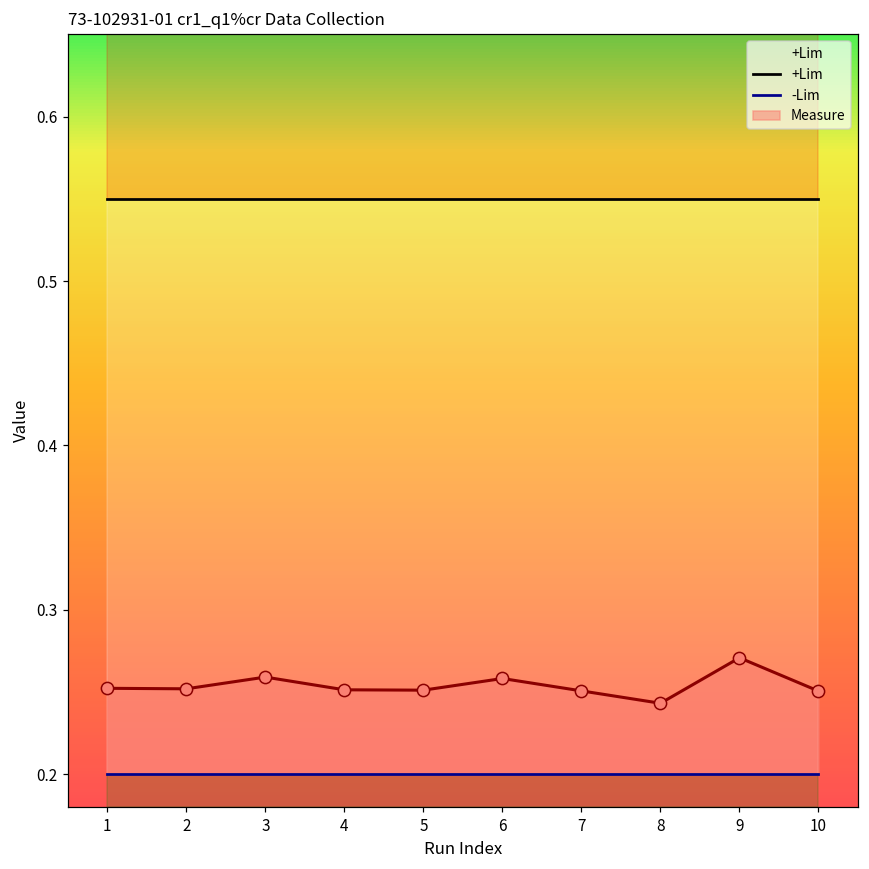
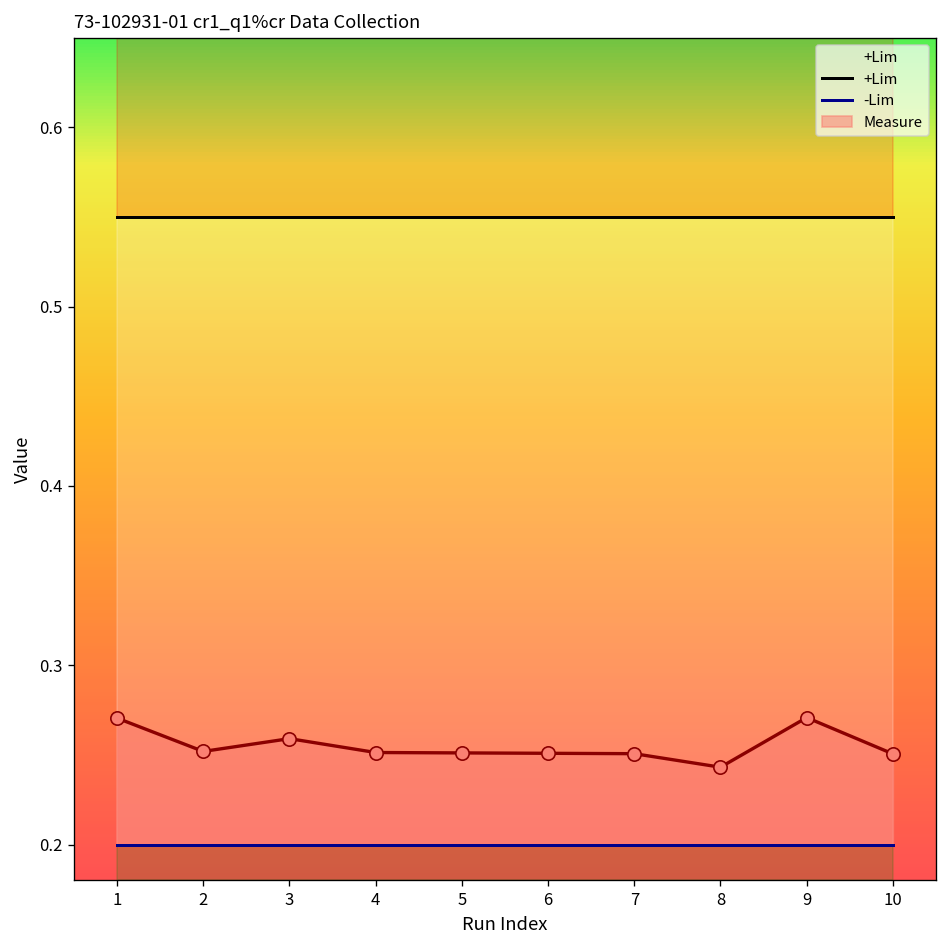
  {
    "-Lim": {
      "1": 0.200,
      "2": 0.200,
      "3": 0.200,
      "4": 0.200,
      "5": 0.200,
      "6": 0.200,
      "7": 0.200,
      "8": 0.200,
      "9": 0.200,
      "10": 0.200
    },
    "Measure": {
-     "1": 0.252,
+     "1": 0.271,
      "2": 0.252,
      "3": 0.259,
      "4": 0.251,
      "5": 0.251,
-     "6": 0.258,
+     "6": 0.251,
      "7": 0.251,
      "8": 0.243,
      "9": 0.271,
      "10": 0.251
    }
  }
